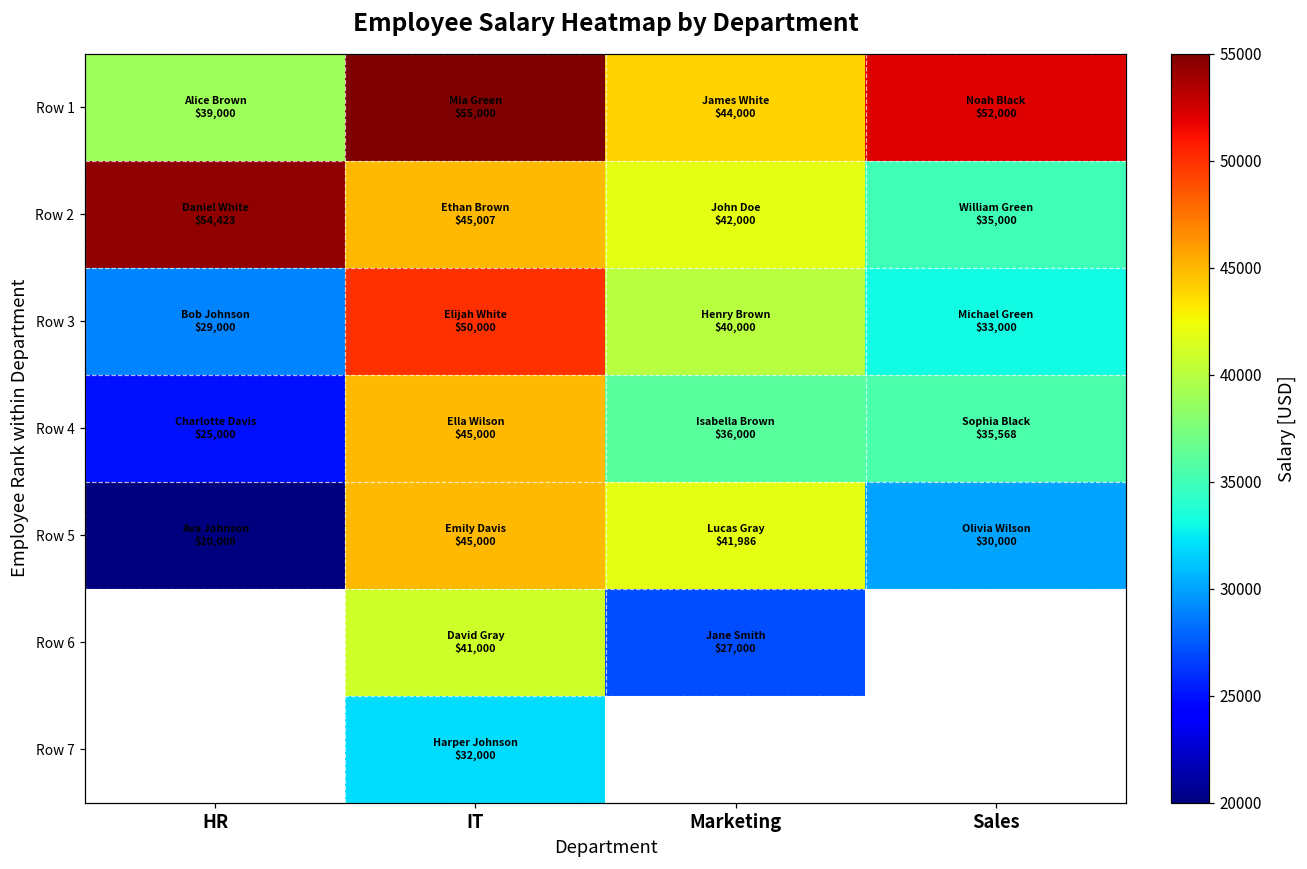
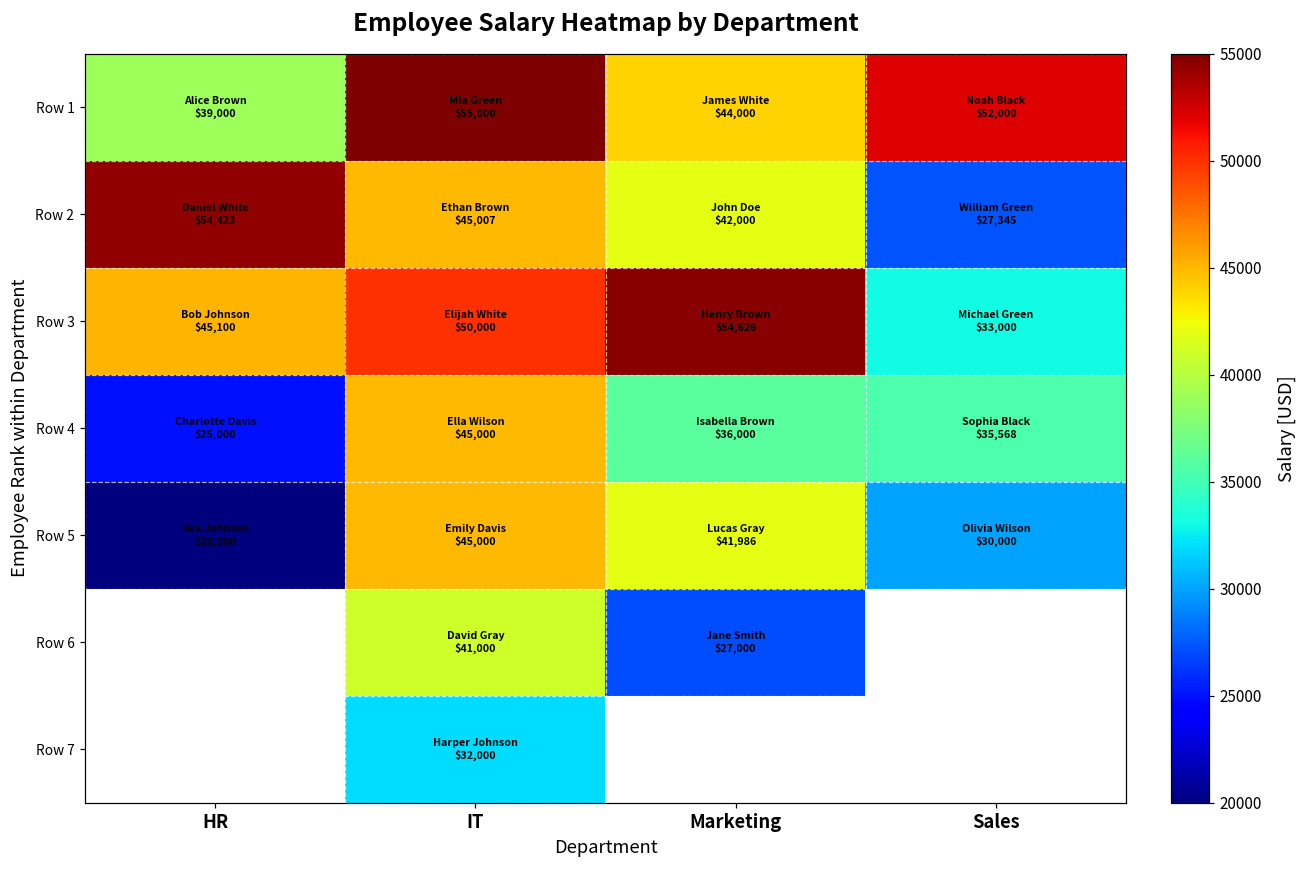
  {
    "Row 1": {
      "HR": "$39,000",
      "IT": "$55,000",
      "Marketing": "$44,000",
      "Sales": "$52,000"
    },
    "Row 2": {
      "HR": "$54,423",
      "IT": "$45,007",
      "Marketing": "$42,000",
-     "Sales": "$35,000"
+     "Sales": "$27,345"
    },
    "Row 3": {
-     "HR": "$29,000",
+     "HR": "$45,100",
      "IT": "$50,000",
-     "Marketing": "$40,000",
+     "Marketing": "$54,626",
      "Sales": "$33,000"
    },
    "Row 4": {
      "HR": "$25,000",
      "IT": "$45,000",
      "Marketing": "$36,000",
      "Sales": "$35,568"
    },
    "Row 5": {
      "HR": "$20,000",
      "IT": "$45,000",
      "Marketing": "$41,986",
      "Sales": "$30,000"
    },
    "Row 6": {
      "IT": "$41,000",
      "Marketing": "$27,000"
    },
    "Row 7": {
      "IT": "$32,000"
    }
  }
